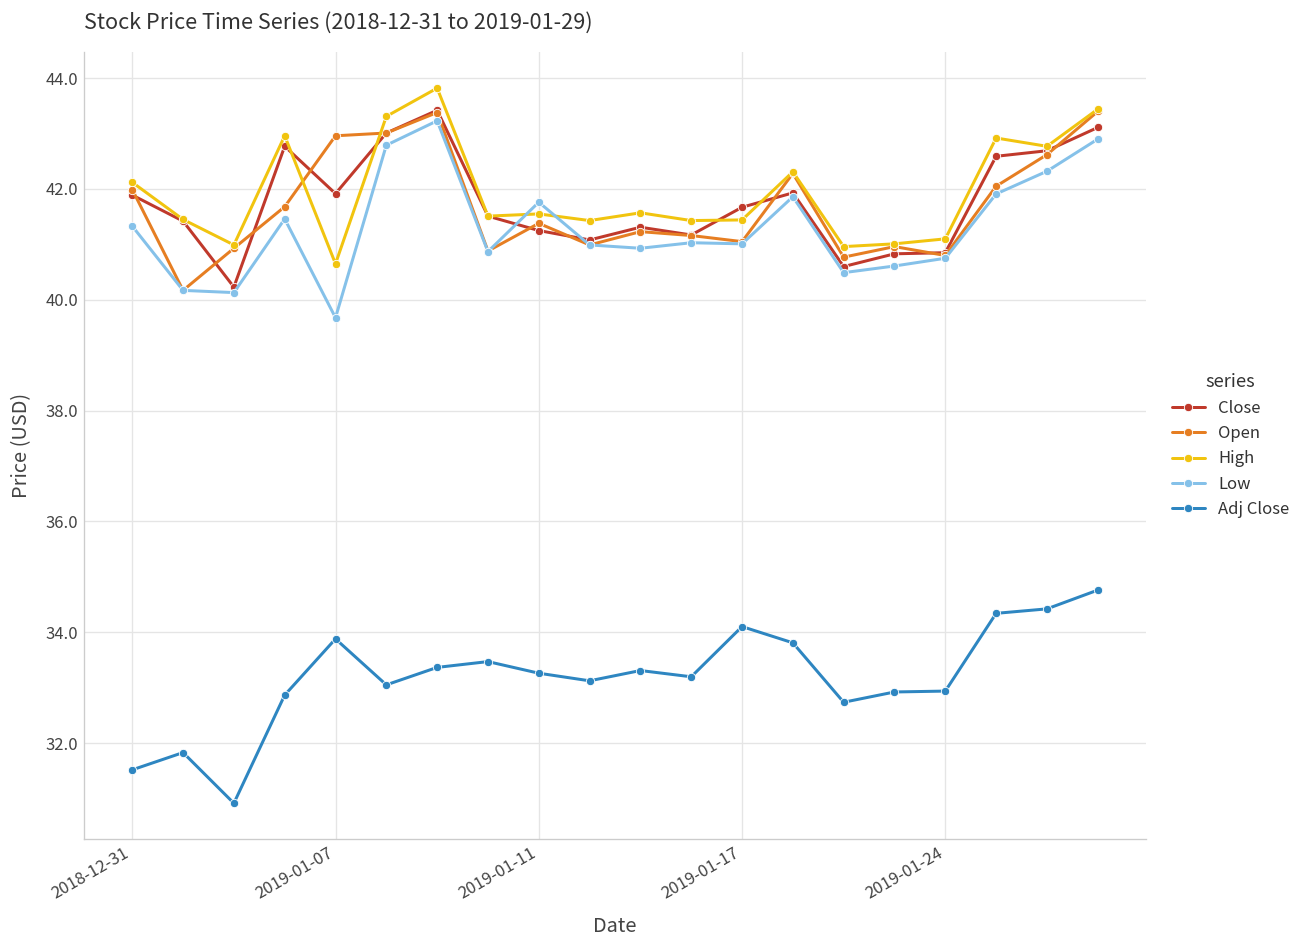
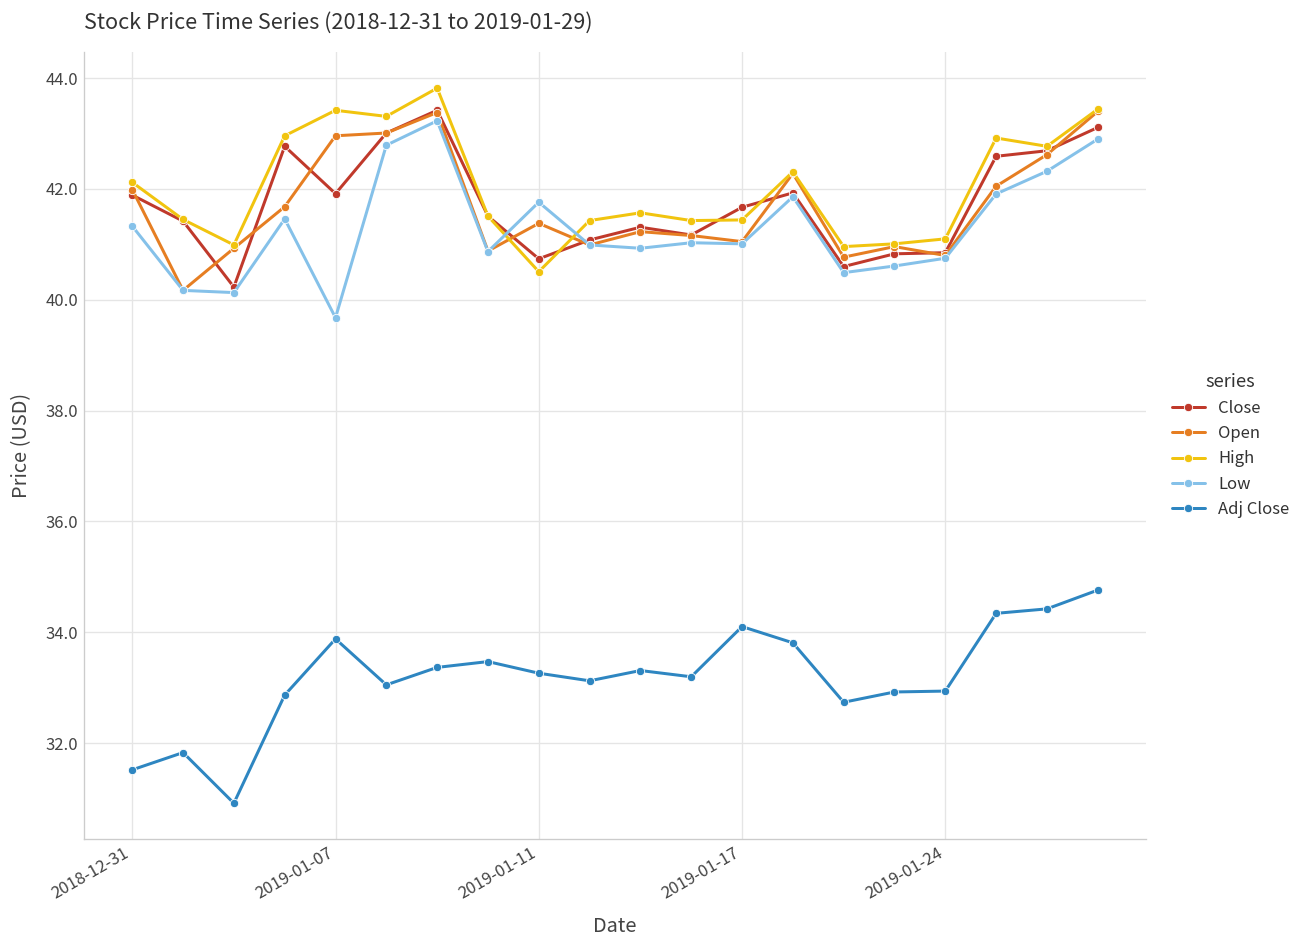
  {
    "Close": {
      "2018-12-31": 41.9,
      "2019-01-07": 41.9,
-     "2019-01-11": 41.3,
+     "2019-01-11": 40.7,
      "2019-01-17": 41.7
    },
    "Open": {
      "2018-12-31": 42.0,
      "2019-01-07": 43.0,
      "2019-01-11": 41.4
    },
    "High": {
      "2018-12-31": 42.1,
-     "2019-01-07": 40.6,
-     "2019-01-11": 41.5,
+     "2019-01-07": 43.4,
+     "2019-01-11": 40.5,
      "2019-01-17": 41.4,
      "2019-01-24": 41.1
    },
    "Low": {
      "2018-12-31": 41.3,
      "2019-01-07": 39.7,
      "2019-01-11": 41.8
    },
    "Adj Close": {
      "2018-12-31": 31.5,
      "2019-01-07": 33.9,
      "2019-01-11": 33.3,
      "2019-01-17": 34.1,
      "2019-01-24": 32.9
    }
  }
